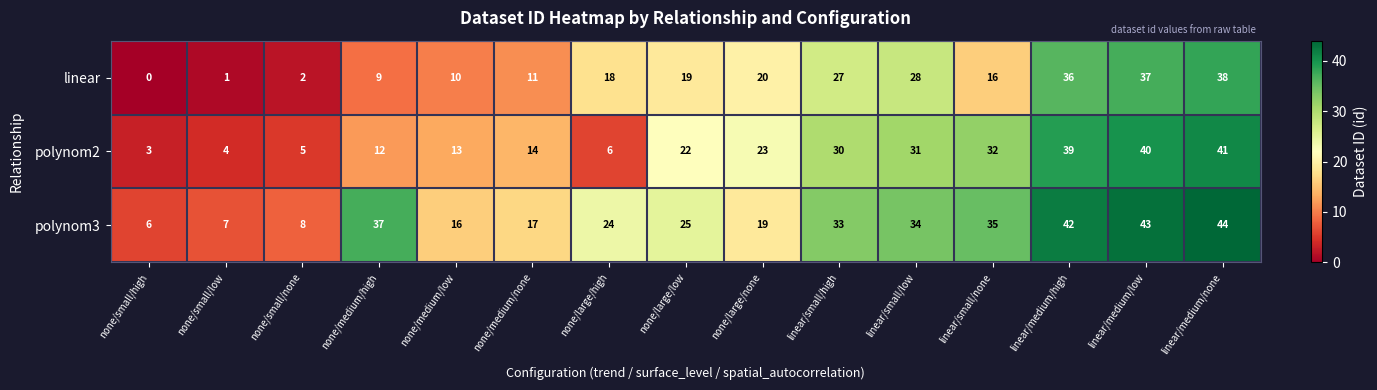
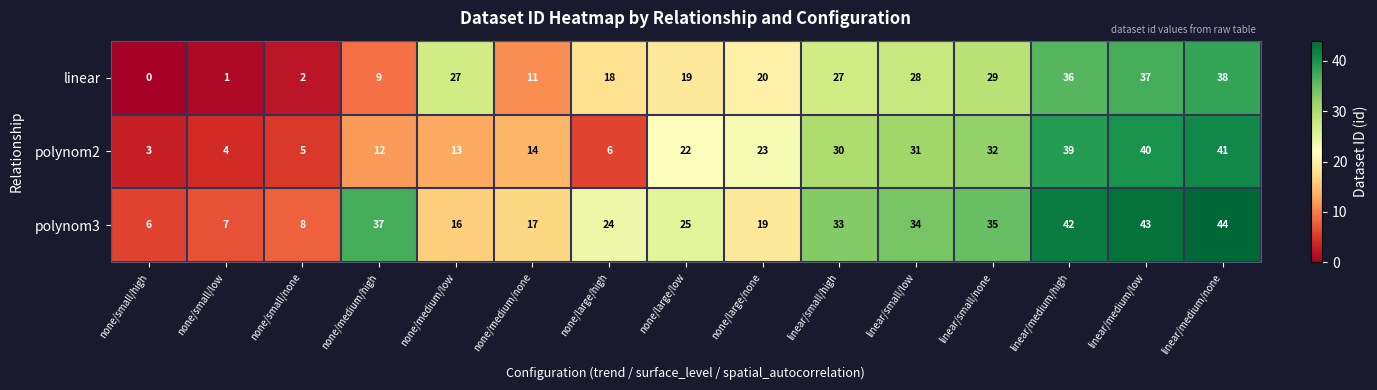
  {
    "linear": {
      "none/small/high": 0,
      "none/small/low": 1,
      "none/small/none": 2,
      "none/medium/high": 9,
-     "none/medium/low": 10,
+     "none/medium/low": 27,
      "none/medium/none": 11,
      "none/large/high": 18,
      "none/large/low": 19,
      "none/large/none": 20,
      "linear/small/high": 27,
      "linear/small/low": 28,
-     "linear/small/none": 16,
+     "linear/small/none": 29,
      "linear/medium/high": 36,
      "linear/medium/low": 37,
      "linear/medium/none": 38
    },
    "polynom2": {
      "none/small/high": 3,
      "none/small/low": 4,
      "none/small/none": 5,
      "none/medium/high": 12,
      "none/medium/low": 13,
      "none/medium/none": 14,
      "none/large/high": 6,
      "none/large/low": 22,
      "none/large/none": 23,
      "linear/small/high": 30,
      "linear/small/low": 31,
      "linear/small/none": 32,
      "linear/medium/high": 39,
      "linear/medium/low": 40,
      "linear/medium/none": 41
    },
    "polynom3": {
      "none/small/high": 6,
      "none/small/low": 7,
      "none/small/none": 8,
      "none/medium/high": 37,
      "none/medium/low": 16,
      "none/medium/none": 17,
      "none/large/high": 24,
      "none/large/low": 25,
      "none/large/none": 19,
      "linear/small/high": 33,
      "linear/small/low": 34,
      "linear/small/none": 35,
      "linear/medium/high": 42,
      "linear/medium/low": 43,
      "linear/medium/none": 44
    }
  }
